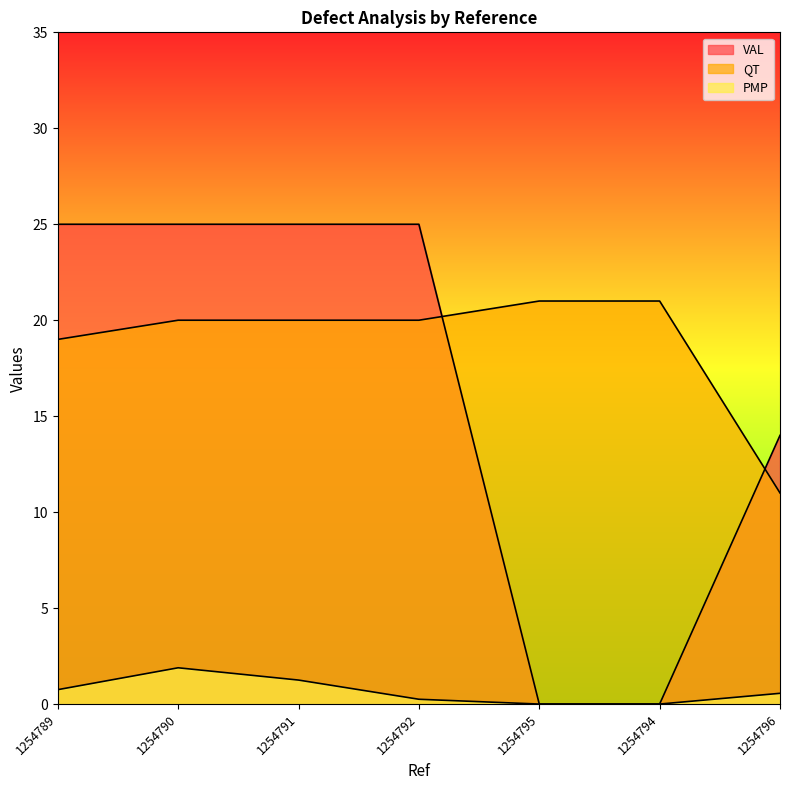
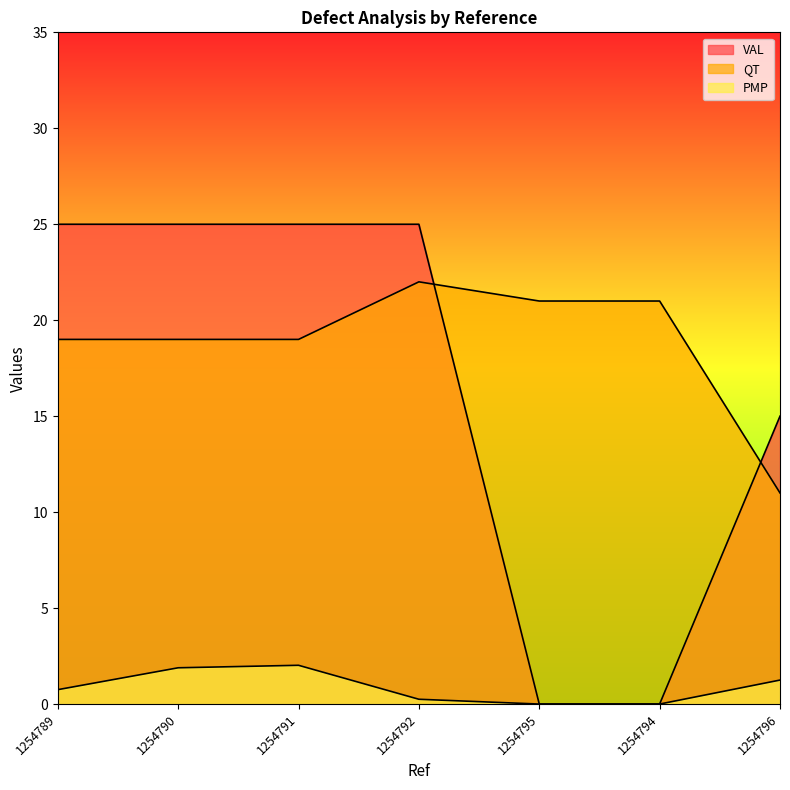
  {
    "VAL": {
      "1254789": 25,
      "1254790": 25,
      "1254791": 25,
      "1254792": 25,
-     "1254796": 14
+     "1254796": 15
    },
    "QT": {
      "1254789": 19,
-     "1254790": 20,
-     "1254791": 20,
-     "1254792": 20,
+     "1254790": 19,
+     "1254791": 19,
+     "1254792": 22,
      "1254795": 21,
      "1254794": 21,
      "1254796": 11
    },
    "PMP": {
      "1254789": 0.8,
      "1254790": 1.9,
-     "1254791": 1.3,
+     "1254791": 2.0,
      "1254792": 0.3,
-     "1254796": 0.6
+     "1254796": 1.3
    }
  }
